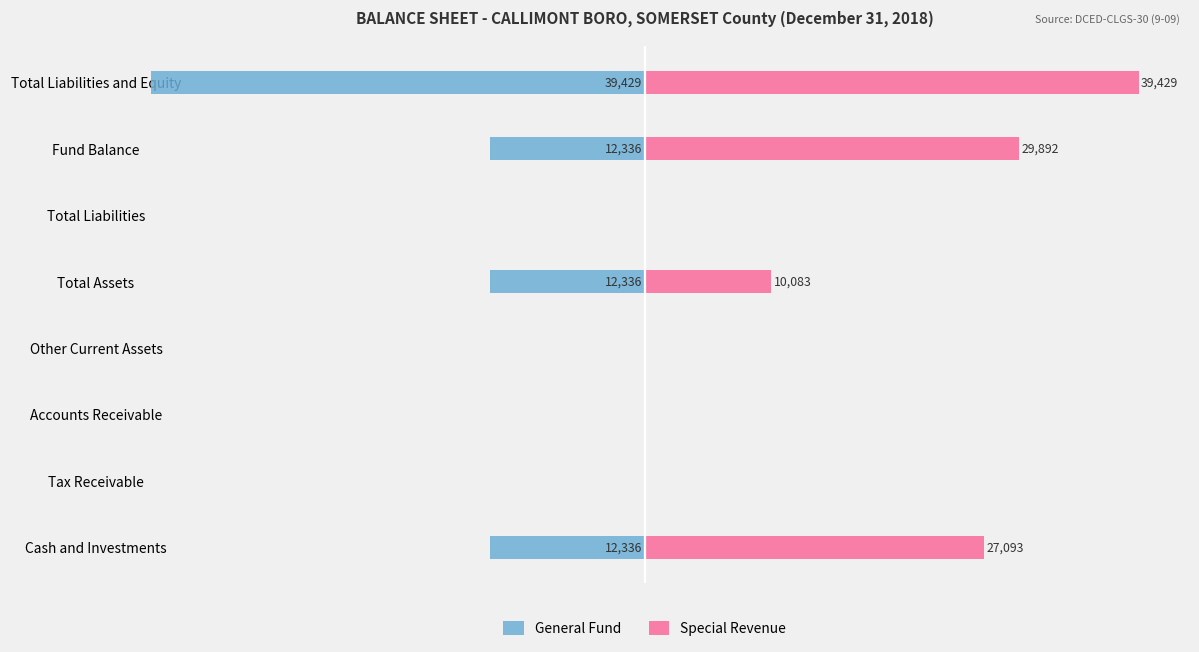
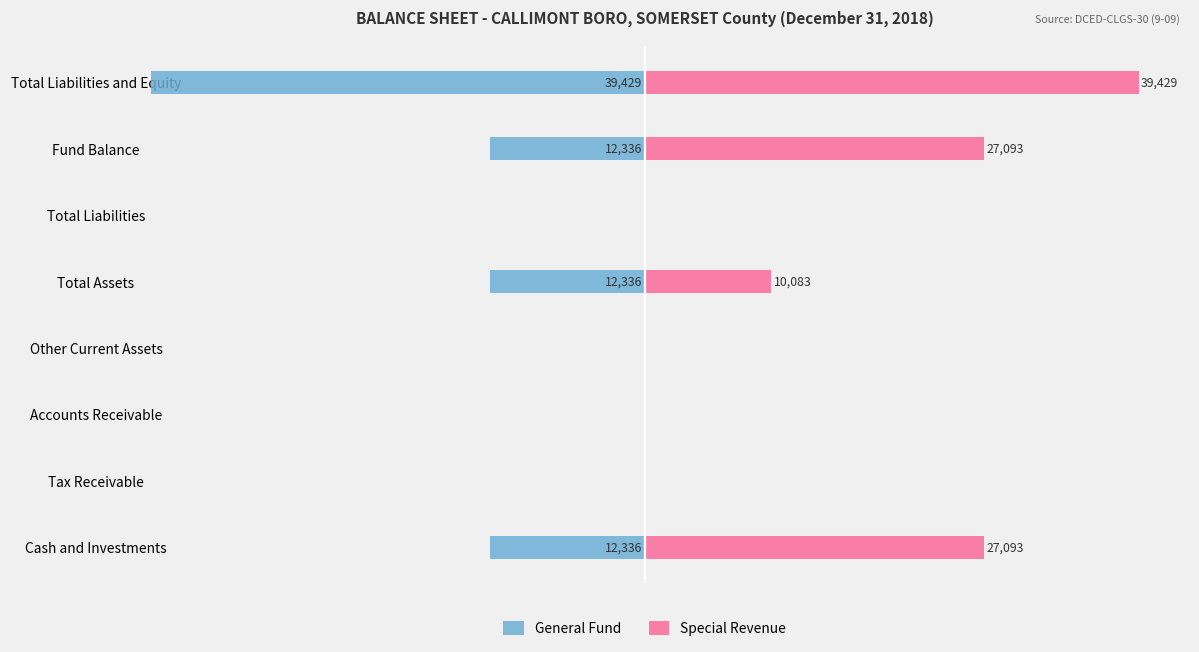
  {
    "Special Revenue": {
      "Total Liabilities and Equity": "39,429",
-     "Fund Balance": "29,892",
+     "Fund Balance": "27,093",
      "Total Assets": "10,083",
      "Cash and Investments": "27,093"
    }
  }
